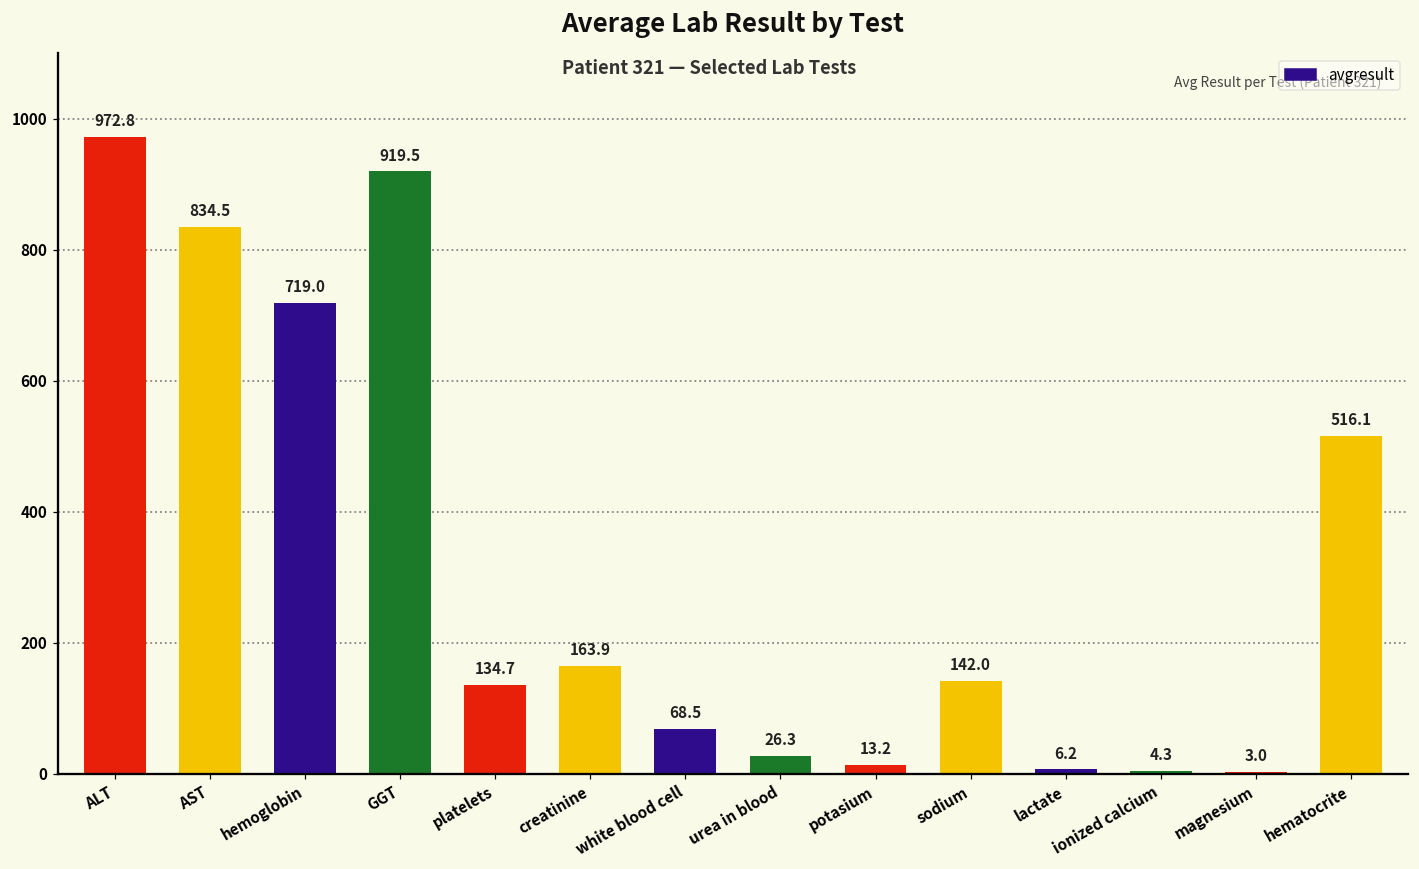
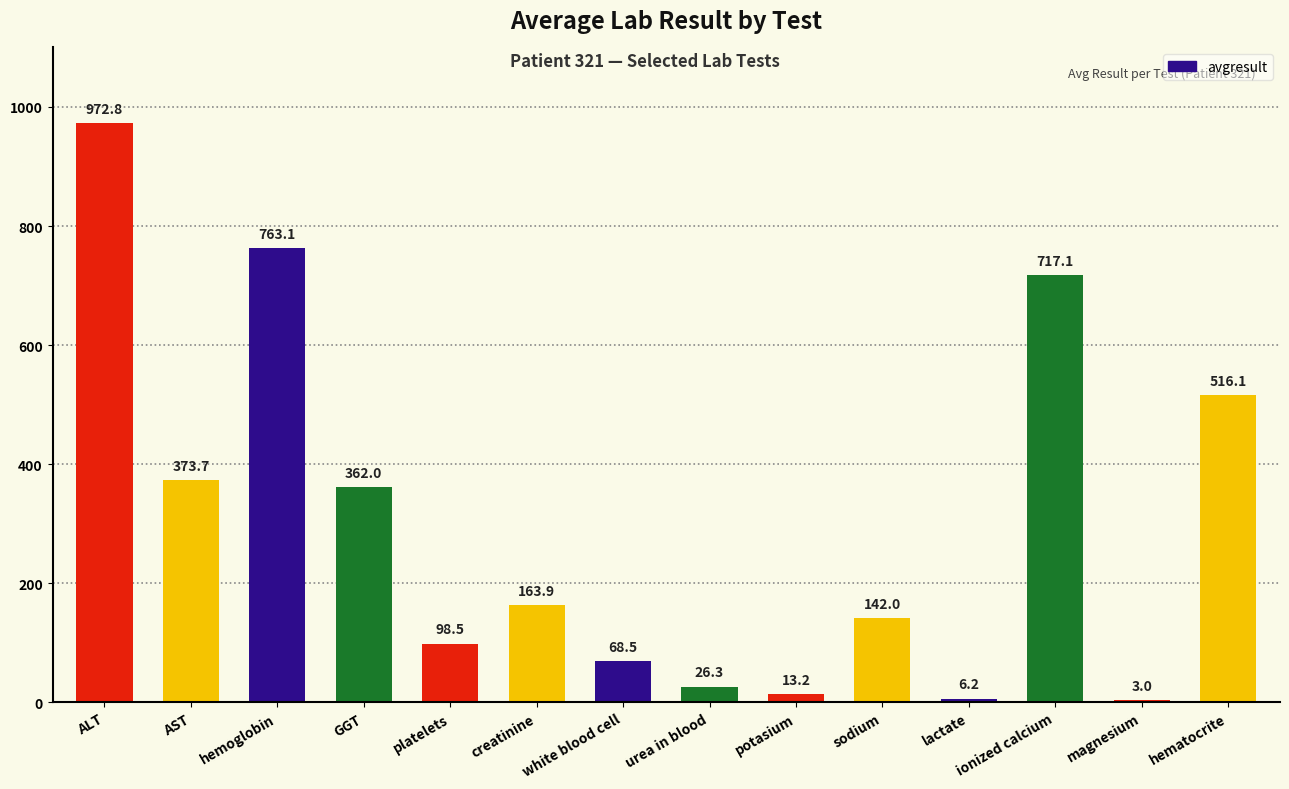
  {
    "ALT": 972.8,
-   "AST": 834.5,
-   "hemoglobin": 719.0,
-   "GGT": 919.5,
-   "platelets": 134.7,
+   "AST": 373.7,
+   "hemoglobin": 763.1,
+   "GGT": 362.0,
+   "platelets": 98.5,
    "creatinine": 163.9,
    "white blood cell": 68.5,
    "urea in blood": 26.3,
    "potasium": 13.2,
    "sodium": 142.0,
    "lactate": 6.2,
-   "ionized calcium": 4.3,
+   "ionized calcium": 717.1,
    "magnesium": 3.0,
    "hematocrite": 516.1
  }
